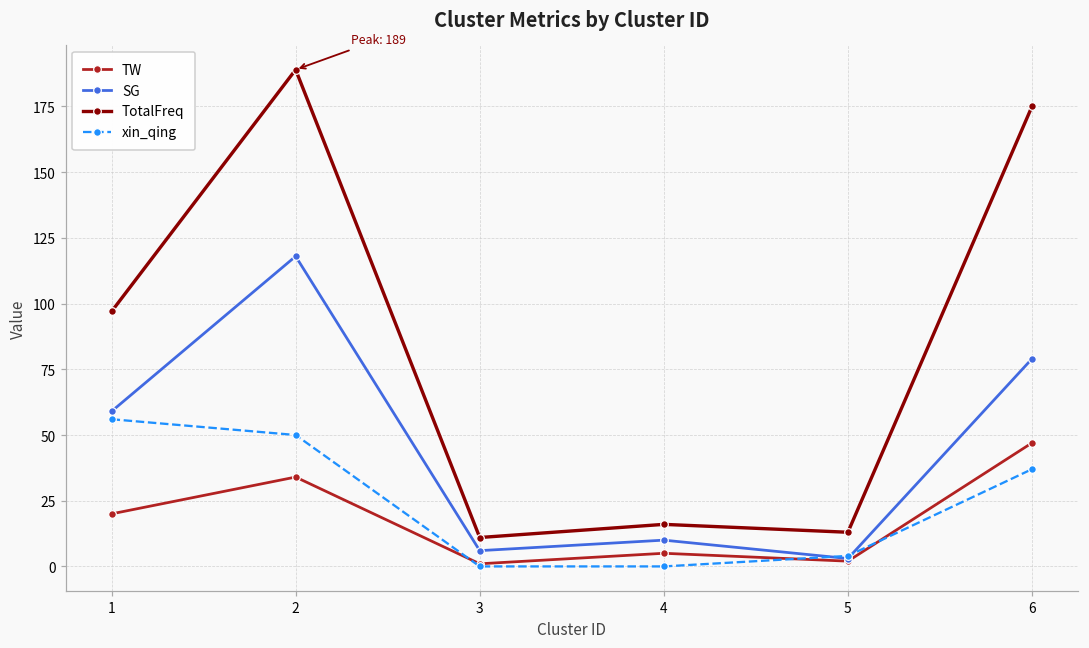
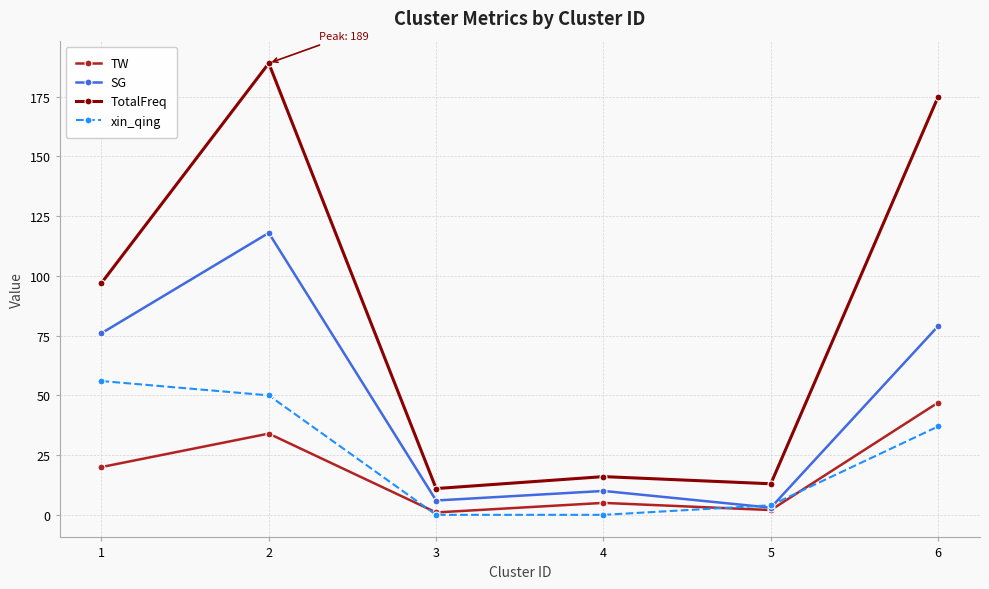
  {
    "TW": {
      "1": 20,
      "2": 34,
      "4": 5,
      "6": 47
    },
    "SG": {
-     "1": 59,
+     "1": 76,
      "2": 118,
      "3": 6,
      "4": 10,
      "6": 79
    },
    "TotalFreq": {
      "2": 189
    },
    "xin_qing": {
      "1": 56,
      "2": 50,
      "4": 0,
      "6": 37
    }
  }
